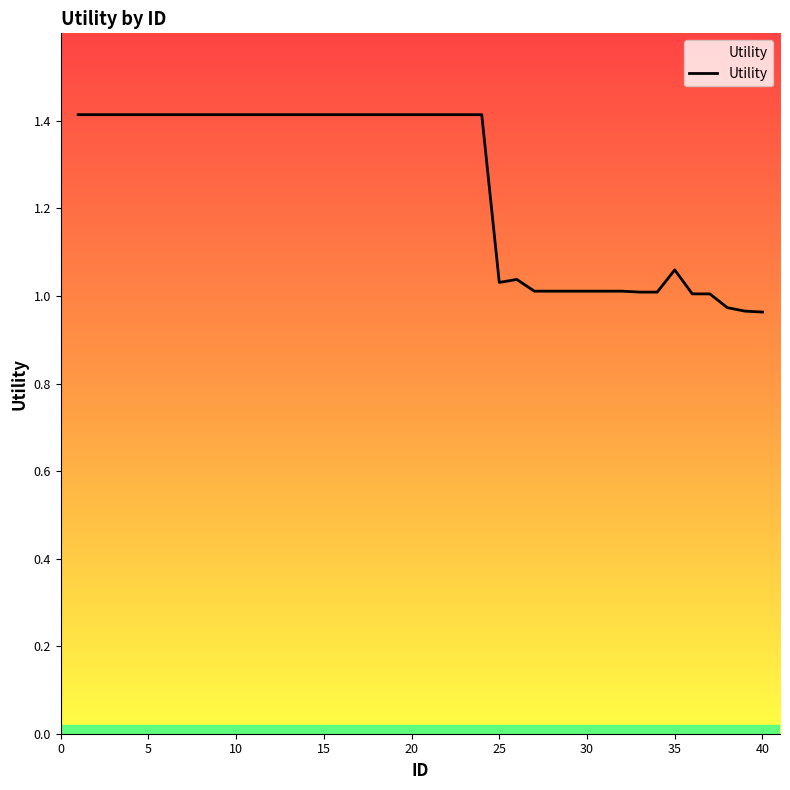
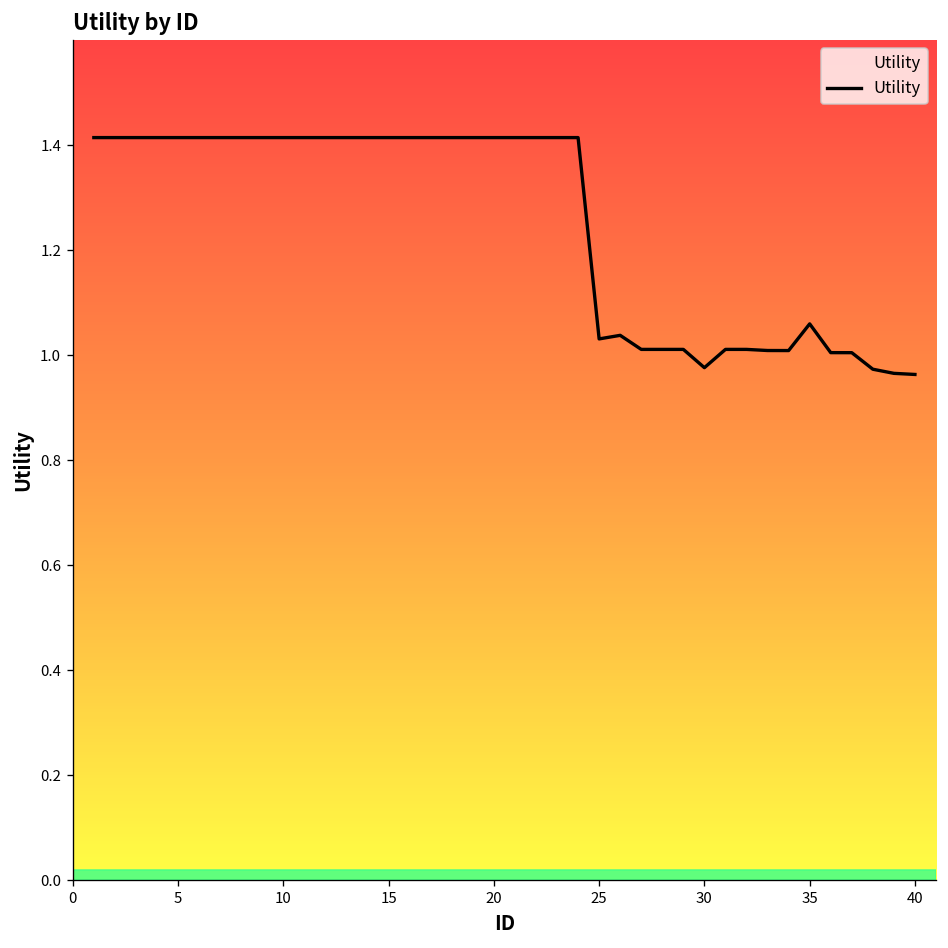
  {
    "5": 1.41,
    "10": 1.41,
    "15": 1.41,
    "20": 1.41,
    "25": 1.03,
-   "30": 1.01,
+   "30": 0.98,
    "35": 1.06,
    "40": 0.96
  }
